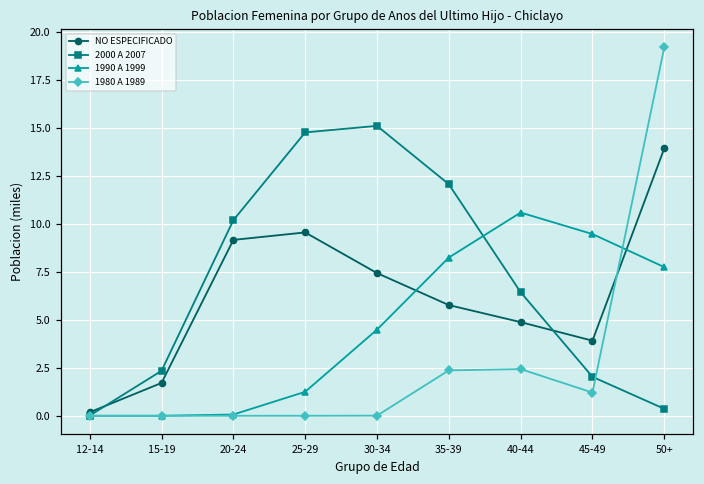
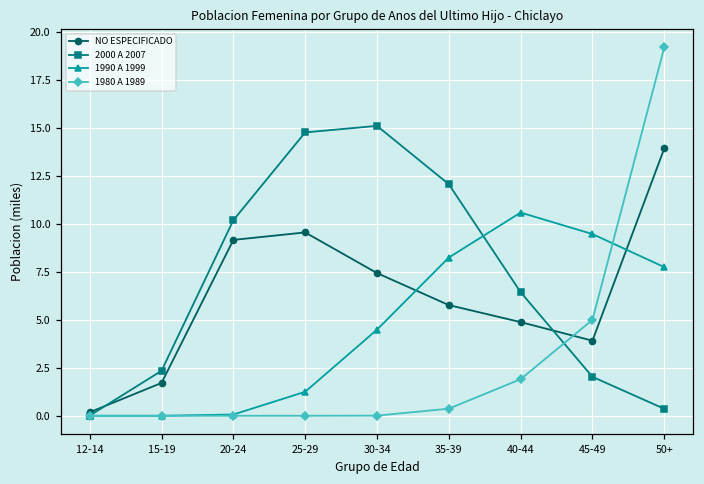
  {
    "1980 A 1989": {
      "25-29": 0.0,
      "30-34": 0.0,
-     "35-39": 2.4,
-     "40-44": 2.4,
-     "45-49": 1.2,
+     "35-39": 0.4,
+     "40-44": 1.9,
+     "45-49": 5.0,
      "50+": 19.2
    }
  }
